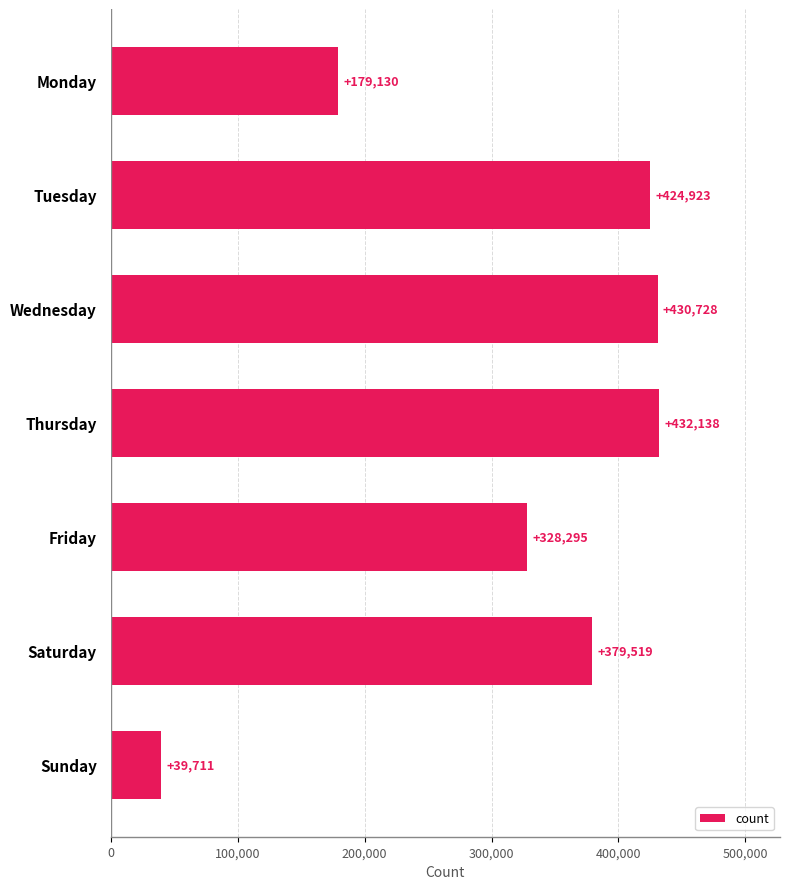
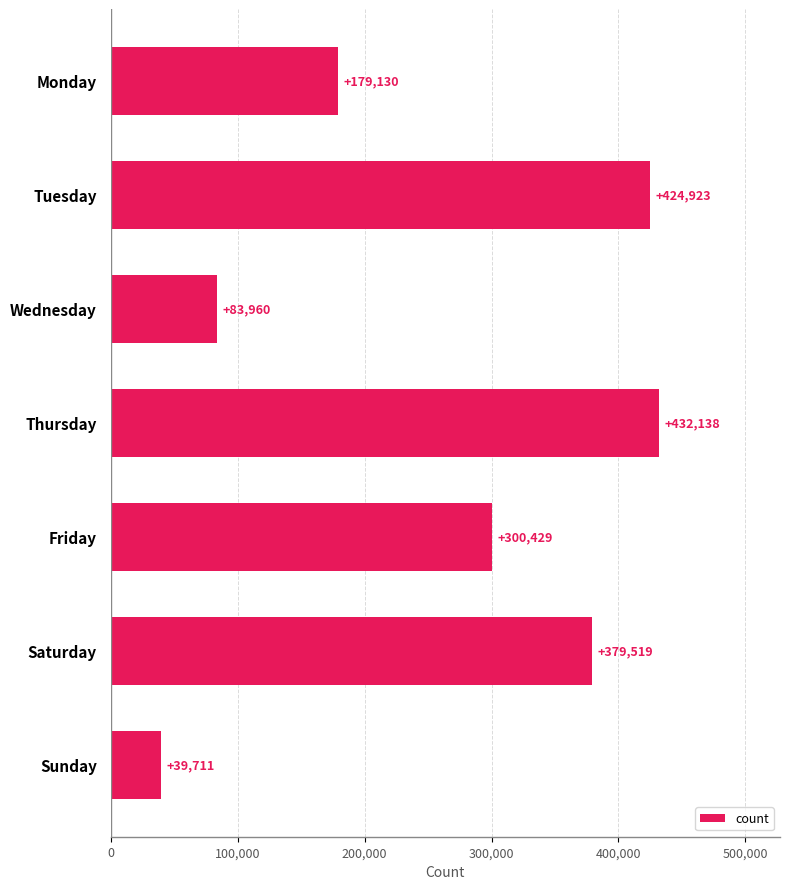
  {
    "Monday": "+179,130",
    "Tuesday": "+424,923",
-   "Wednesday": "+430,728",
+   "Wednesday": "+83,960",
    "Thursday": "+432,138",
-   "Friday": "+328,295",
+   "Friday": "+300,429",
    "Saturday": "+379,519",
    "Sunday": "+39,711"
  }
